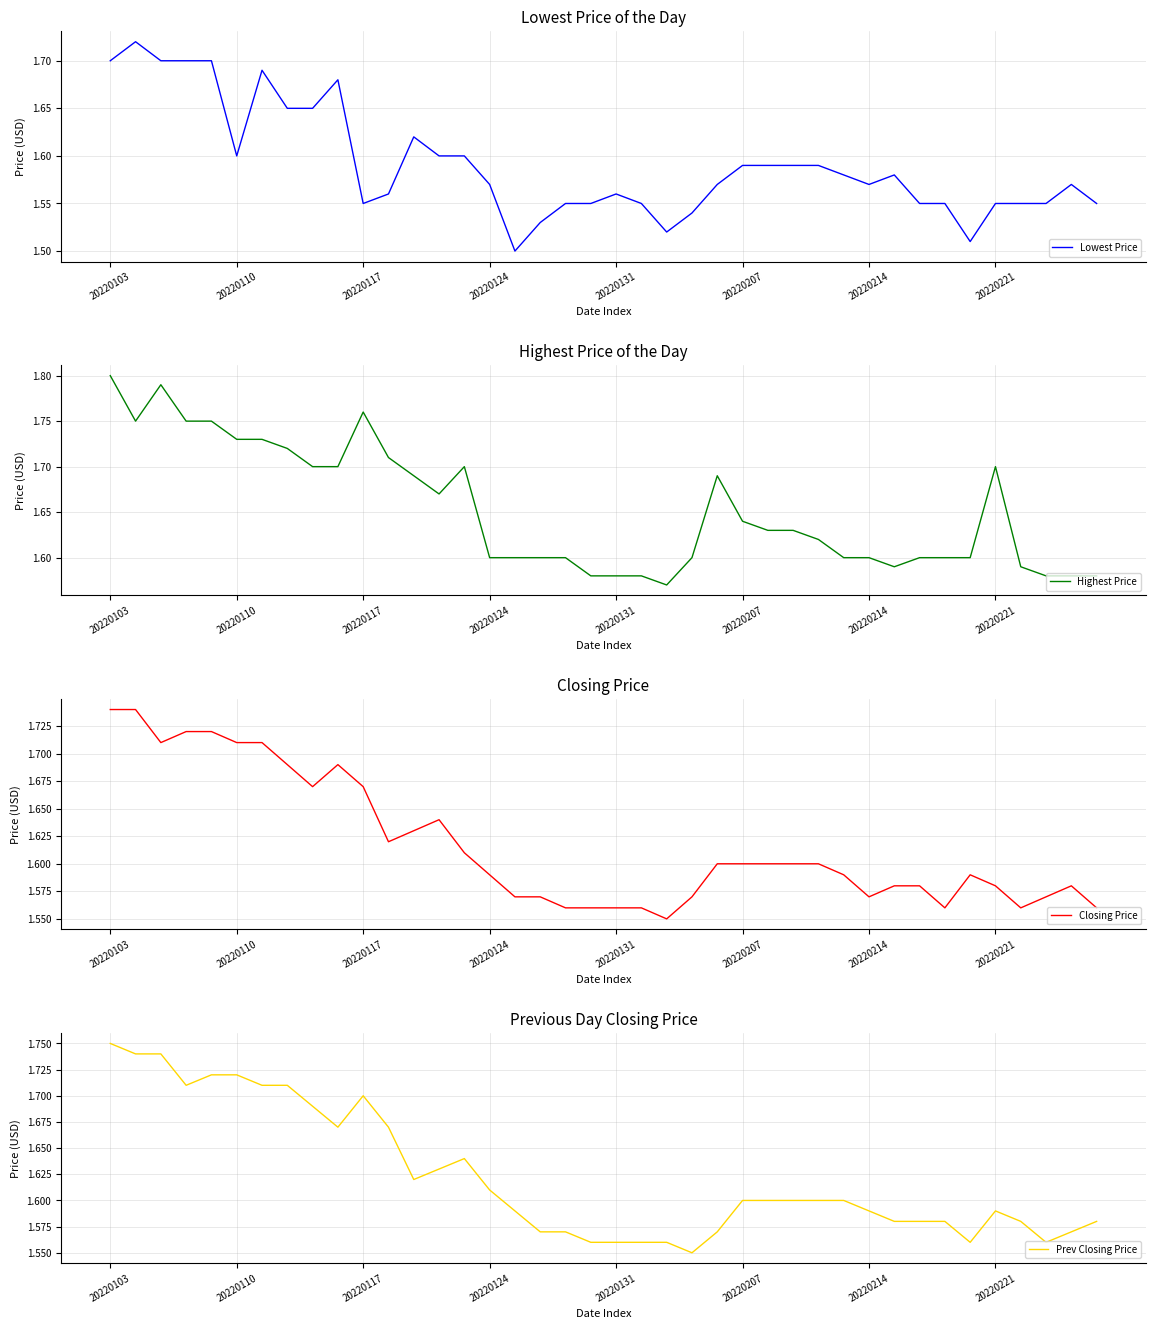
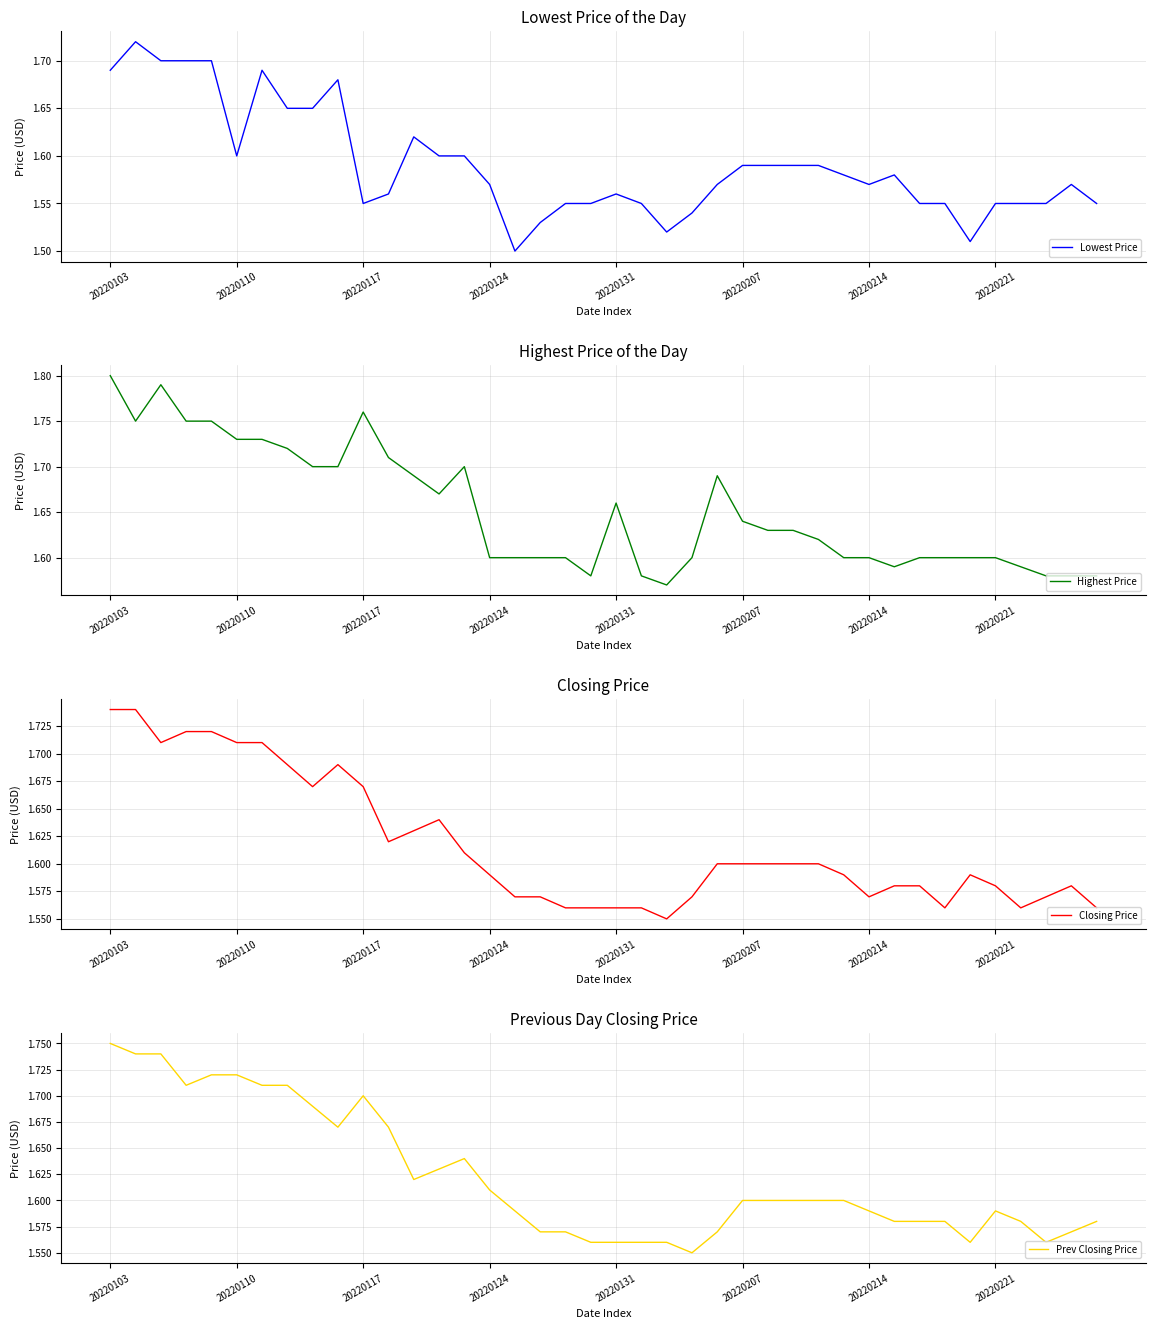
  {
    "Lowest Price of the Day": {
-     "20220103": 1.70,
+     "20220103": 1.69,
      "20220110": 1.60,
      "20220117": 1.55,
      "20220124": 1.57,
      "20220131": 1.56,
      "20220207": 1.59,
      "20220214": 1.57,
      "20220221": 1.55
    },
    "Highest Price of the Day": {
      "20220103": 1.80,
      "20220110": 1.73,
      "20220117": 1.76,
      "20220124": 1.60,
-     "20220131": 1.58,
+     "20220131": 1.66,
      "20220207": 1.64,
      "20220214": 1.60,
-     "20220221": 1.7
+     "20220221": 1.6
    },
    "Closing Price": {
      "20220103": 1.740,
      "20220110": 1.710,
      "20220117": 1.670,
      "20220124": 1.590,
      "20220131": 1.560,
      "20220207": 1.600,
      "20220214": 1.570,
      "20220221": 1.580
    },
    "Previous Day Closing Price": {
      "20220103": 1.750,
      "20220110": 1.720,
      "20220117": 1.700,
      "20220124": 1.610,
      "20220131": 1.560,
      "20220207": 1.600,
      "20220214": 1.590,
      "20220221": 1.590
    }
  }
